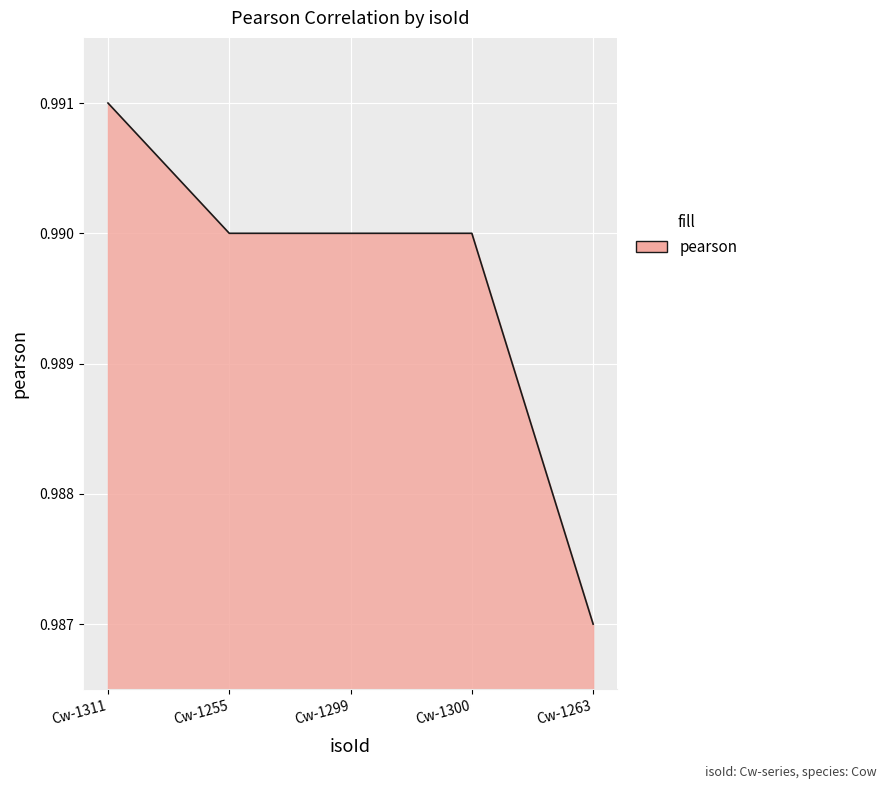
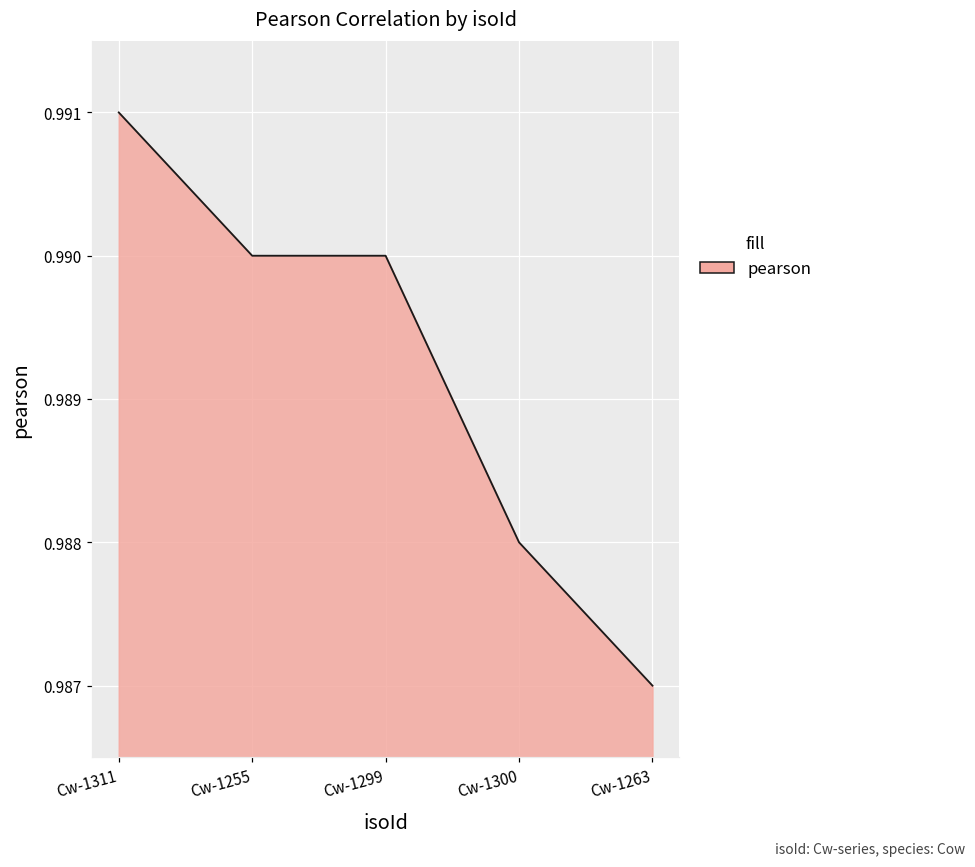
  {
    "Cw-1311": 0.991,
    "Cw-1255": 0.990,
    "Cw-1299": 0.990,
-   "Cw-1300": 0.990,
+   "Cw-1300": 0.988,
    "Cw-1263": 0.987
  }
